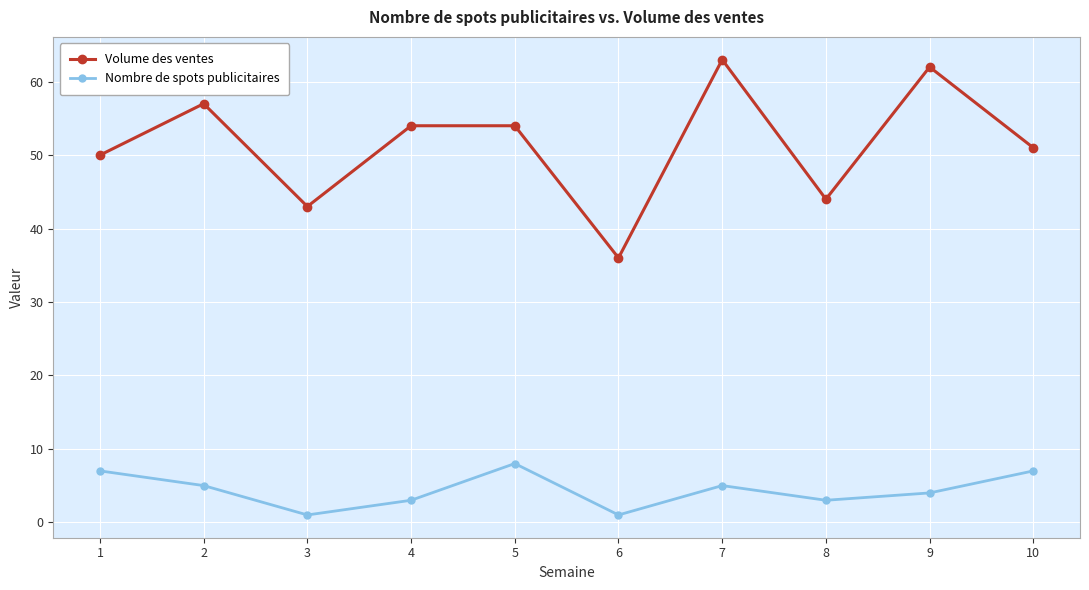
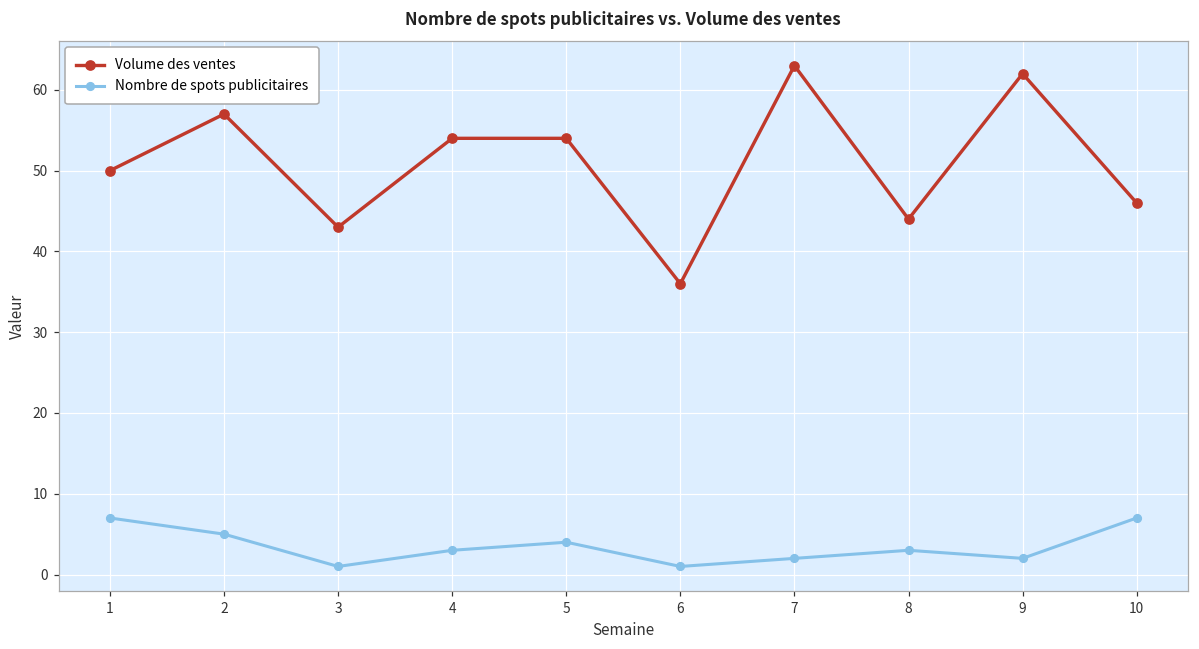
  {
    "Volume des ventes": {
      "1": 50,
      "2": 57,
      "3": 43,
      "4": 54,
      "5": 54,
      "6": 36,
      "7": 63,
      "8": 44,
      "9": 62,
-     "10": 51
+     "10": 46
    },
    "Nombre de spots publicitaires": {
      "1": 7,
      "2": 5,
      "3": 1,
      "4": 3,
-     "5": 8,
+     "5": 4,
      "6": 1,
-     "7": 5,
+     "7": 2,
      "8": 3,
-     "9": 4,
+     "9": 2,
      "10": 7
    }
  }
